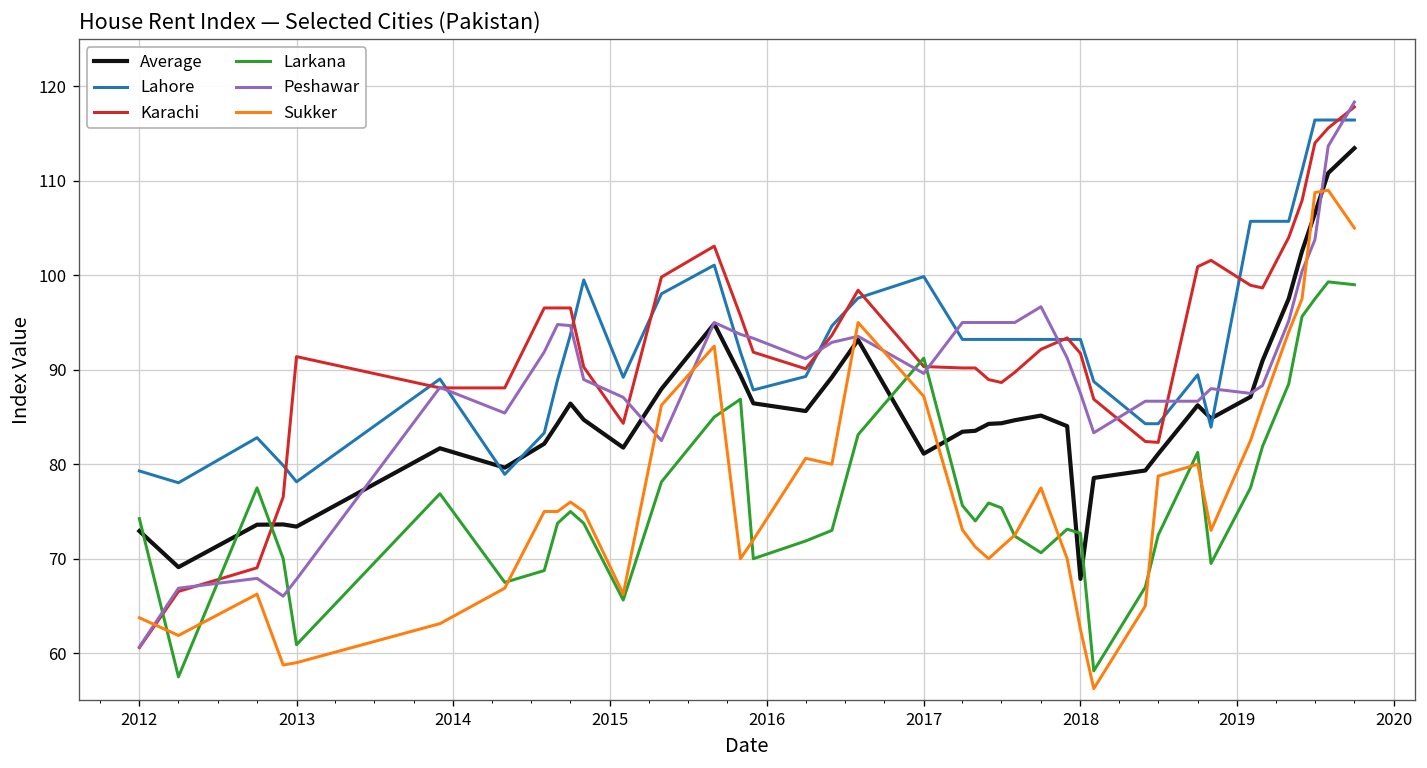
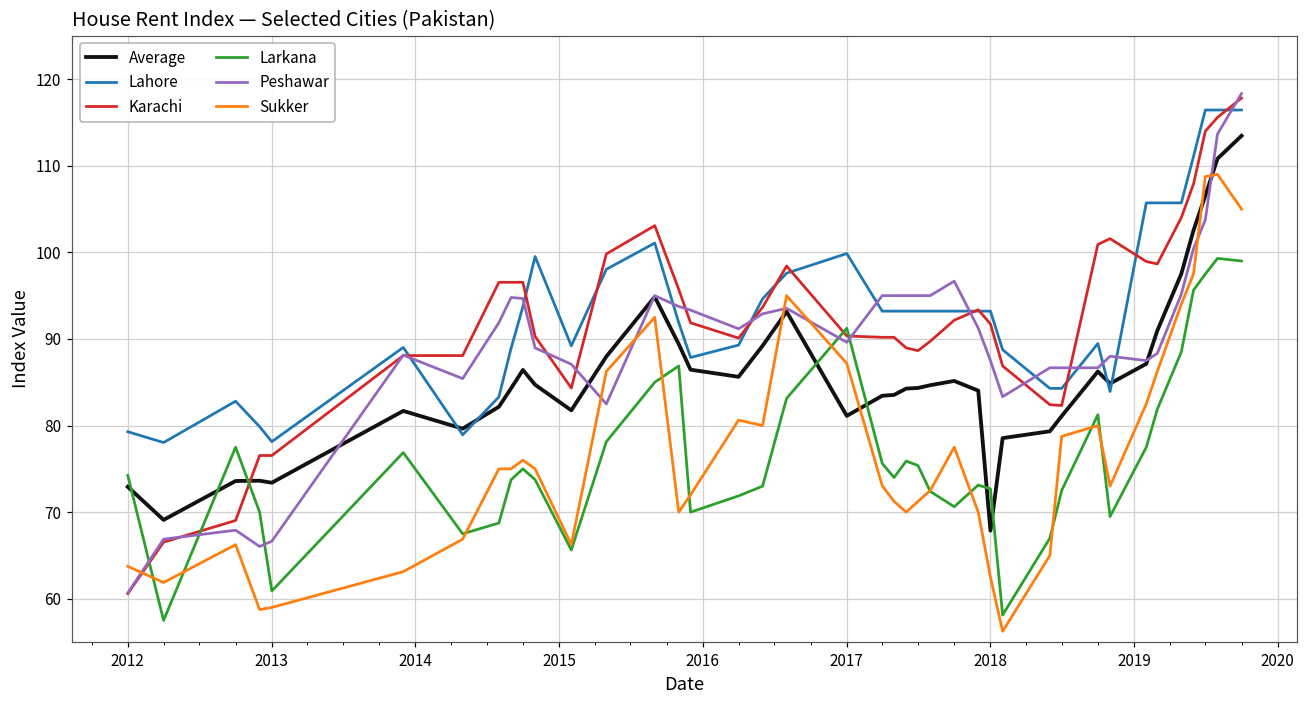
  {
    "Average": {
      "2012": 73,
      "2013": 73,
      "2017": 81,
      "2018": 68
    },
    "Lahore": {
      "2012": 79,
      "2013": 78,
      "2017": 100,
      "2018": 93
    },
    "Karachi": {
-     "2013": 91,
+     "2013": 77,
      "2017": 90,
      "2018": 92
    },
    "Larkana": {
      "2012": 74,
      "2013": 61,
      "2017": 91,
      "2018": 73
    },
    "Peshawar": {
-     "2013": 68,
+     "2013": 67,
      "2017": 90,
      "2018": 88
    },
    "Sukker": {
      "2012": 64,
      "2013": 59,
      "2017": 87,
      "2018": 63
    }
  }
